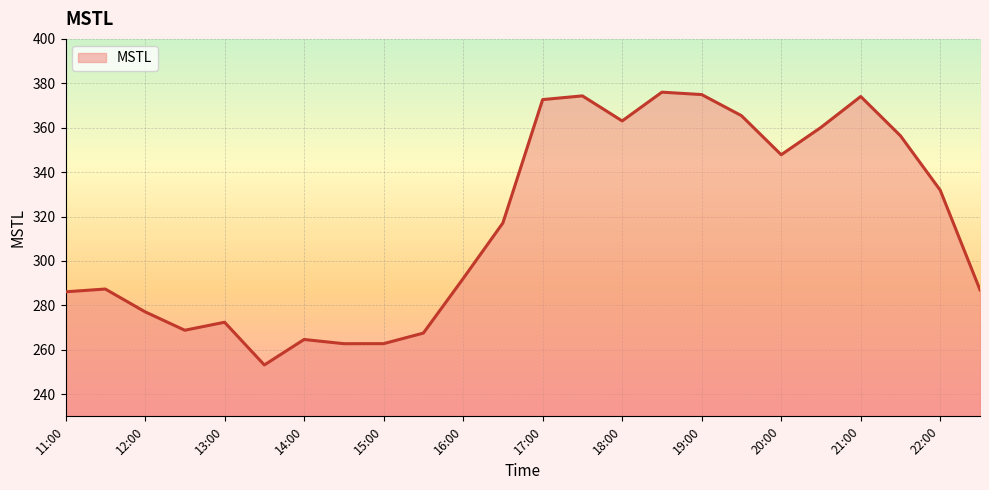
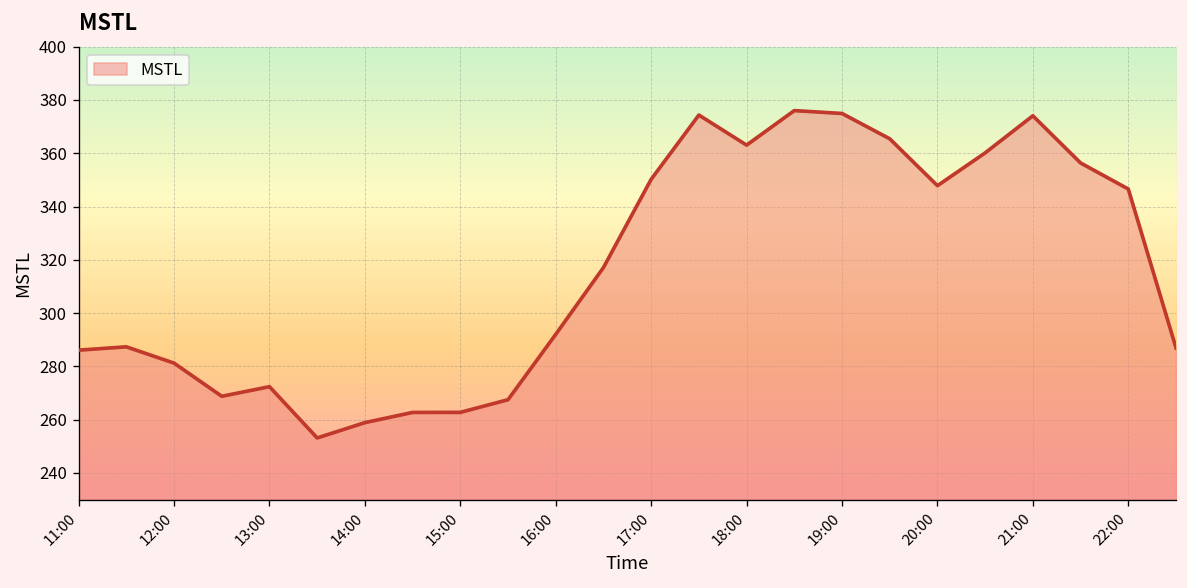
  {
    "11:00": 286,
-   "12:00": 277,
+   "12:00": 281,
    "13:00": 272,
-   "14:00": 265,
+   "14:00": 259,
    "15:00": 263,
    "16:00": 292,
-   "17:00": 373,
+   "17:00": 350,
    "18:00": 363,
    "19:00": 375,
    "20:00": 348,
    "21:00": 374,
-   "22:00": 332
+   "22:00": 347
  }
